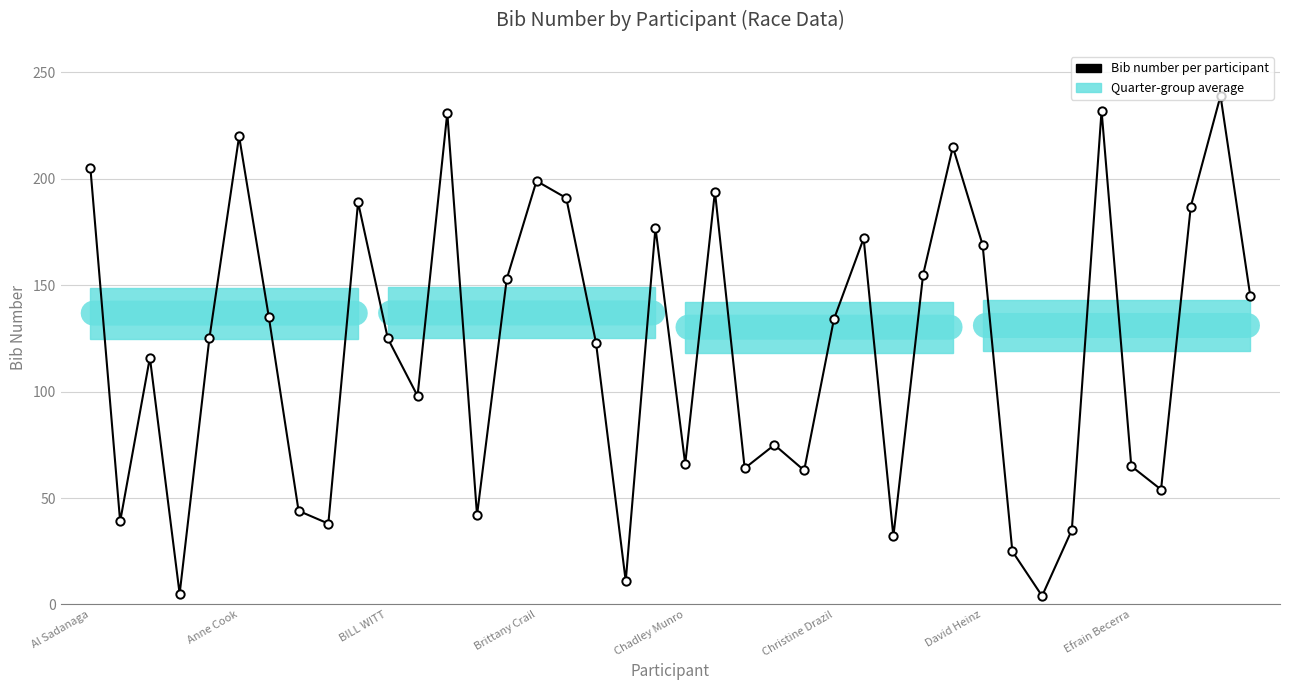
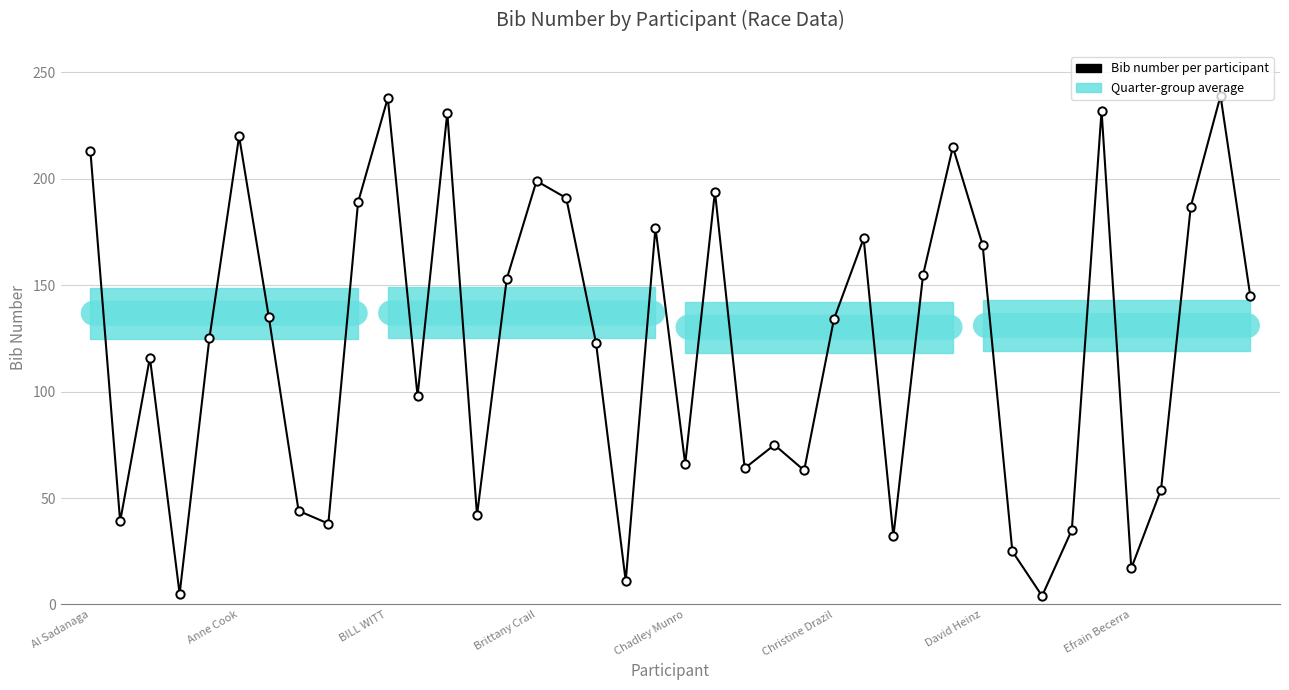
  {
-   "Al Sadanaga": 205,
+   "Al Sadanaga": 213,
    "Anne Cook": 220,
-   "BILL WITT": 125,
+   "BILL WITT": 238,
    "Brittany Crail": 199,
    "Chadley Munro": 66,
    "Christine Drazil": 134,
    "David Heinz": 169,
-   "Efrain Becerra": 65
+   "Efrain Becerra": 17
  }
